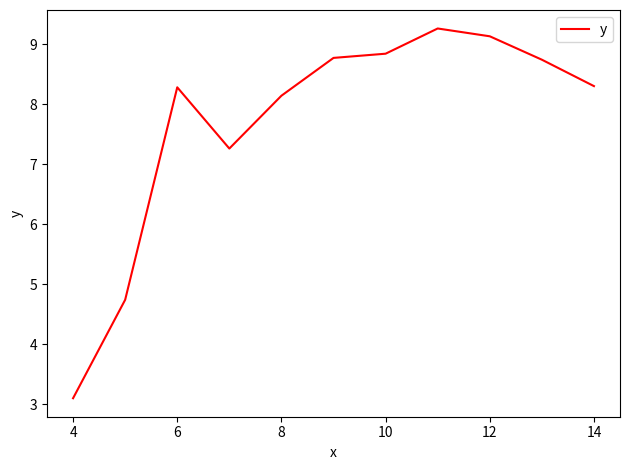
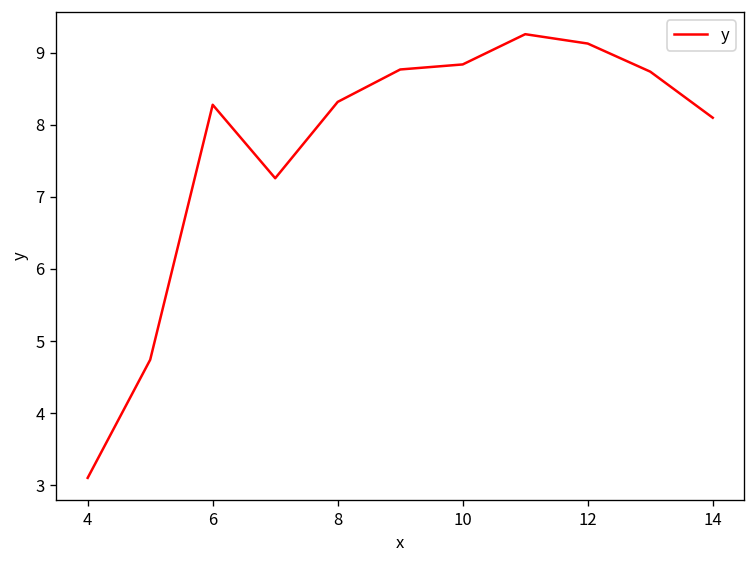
  {
    "4": 3.1,
    "6": 8.3,
-   "8": 8.1,
+   "8": 8.3,
    "10": 8.8,
    "12": 9.1,
-   "14": 8.3
+   "14": 8.1
  }
